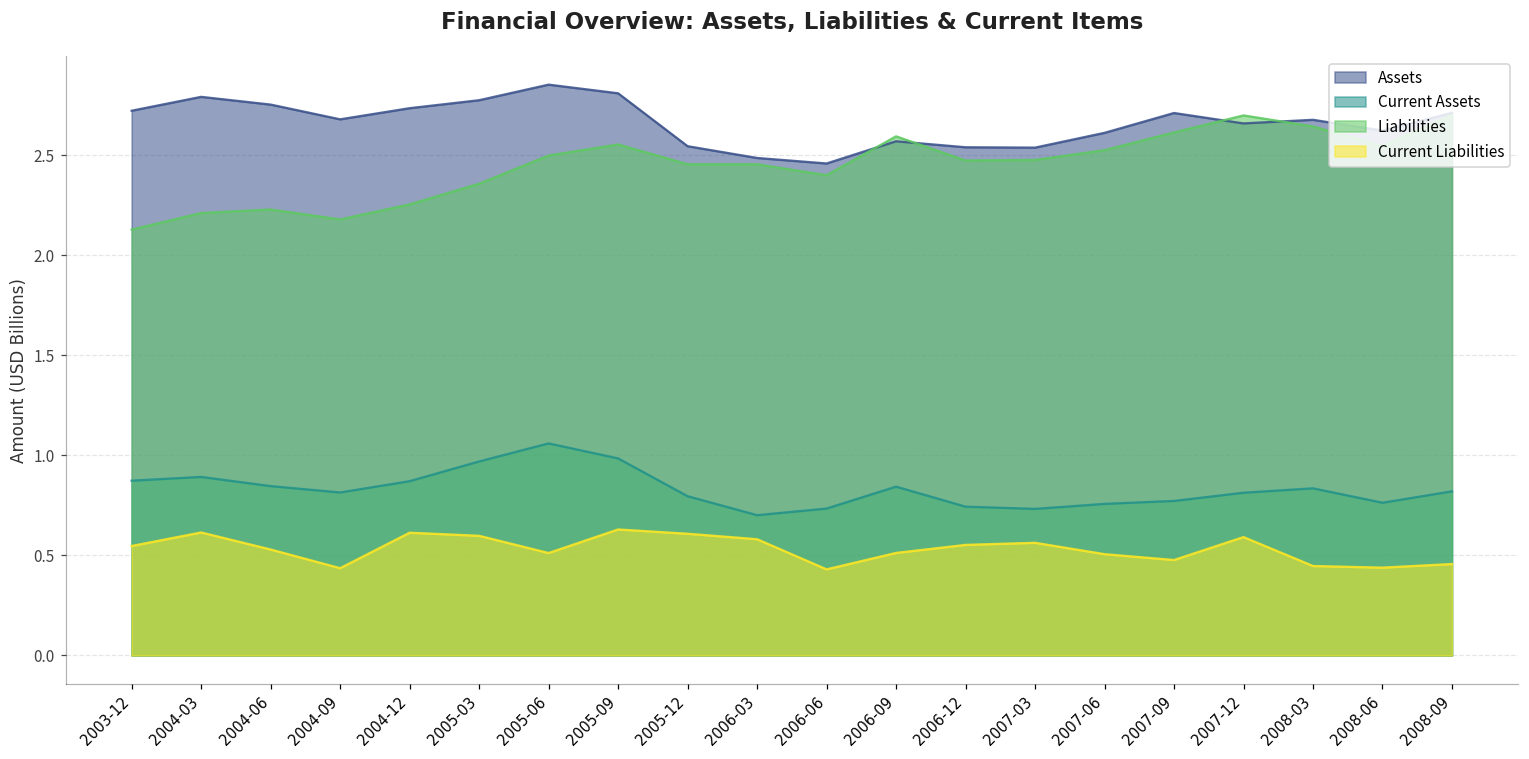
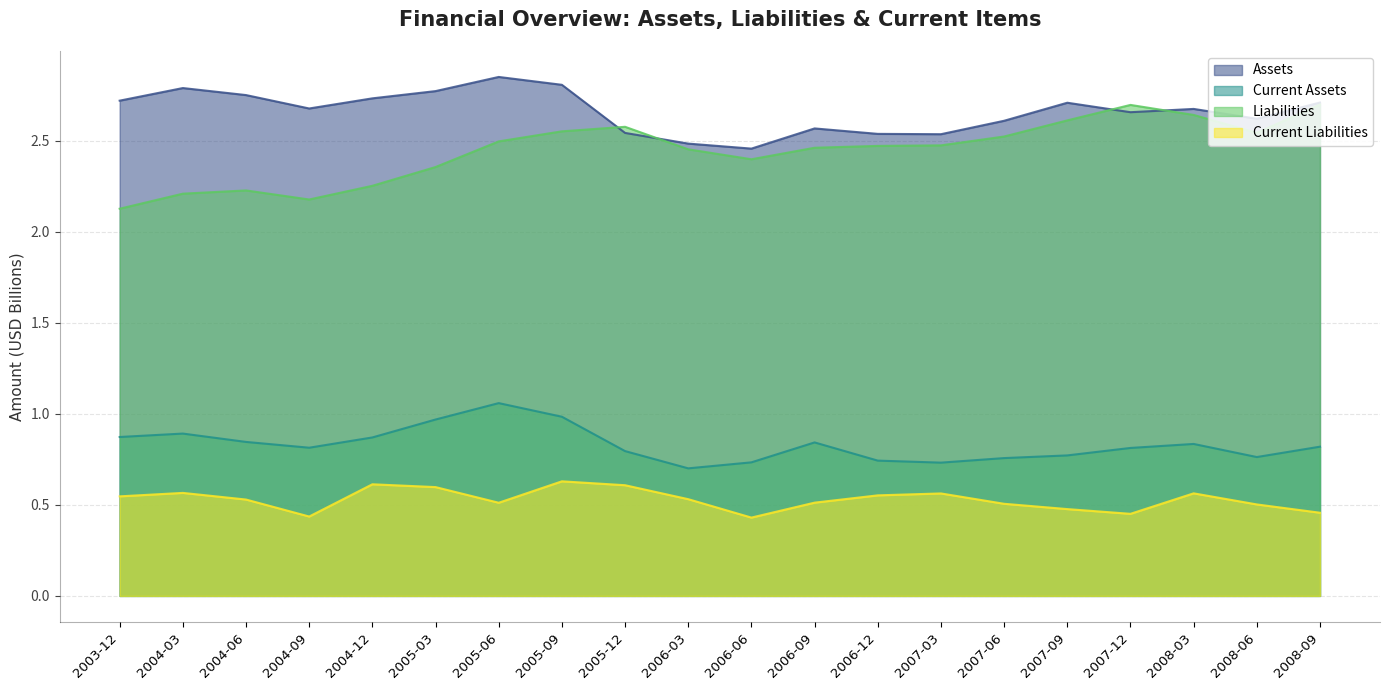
  {
    "Liabilities": {
      "2003-12": 2.13,
      "2004-03": 2.21,
      "2004-06": 2.23,
      "2004-09": 2.18,
      "2004-12": 2.25,
      "2005-03": 2.36,
      "2005-06": 2.50,
      "2005-09": 2.55,
-     "2005-12": 2.45,
+     "2005-12": 2.58,
      "2006-03": 2.45,
      "2006-06": 2.40,
-     "2006-09": 2.59,
+     "2006-09": 2.46,
      "2006-12": 2.47,
      "2007-03": 2.48,
      "2007-06": 2.52,
      "2007-09": 2.61,
      "2007-12": 2.70,
      "2008-03": 2.64
    },
    "Current Liabilities": {
      "2003-12": 0.55,
-     "2004-03": 0.61,
+     "2004-03": 0.57,
      "2004-06": 0.53,
      "2004-09": 0.44,
      "2004-12": 0.61,
      "2005-03": 0.60,
      "2005-06": 0.51,
      "2005-09": 0.63,
      "2005-12": 0.61,
-     "2006-03": 0.58,
+     "2006-03": 0.53,
      "2006-06": 0.43,
      "2006-09": 0.51,
      "2006-12": 0.55,
      "2007-03": 0.56,
      "2007-06": 0.51,
      "2007-09": 0.48,
-     "2007-12": 0.59,
-     "2008-03": 0.45,
-     "2008-06": 0.44,
+     "2007-12": 0.45,
+     "2008-03": 0.56,
+     "2008-06": 0.50,
      "2008-09": 0.46
    }
  }
